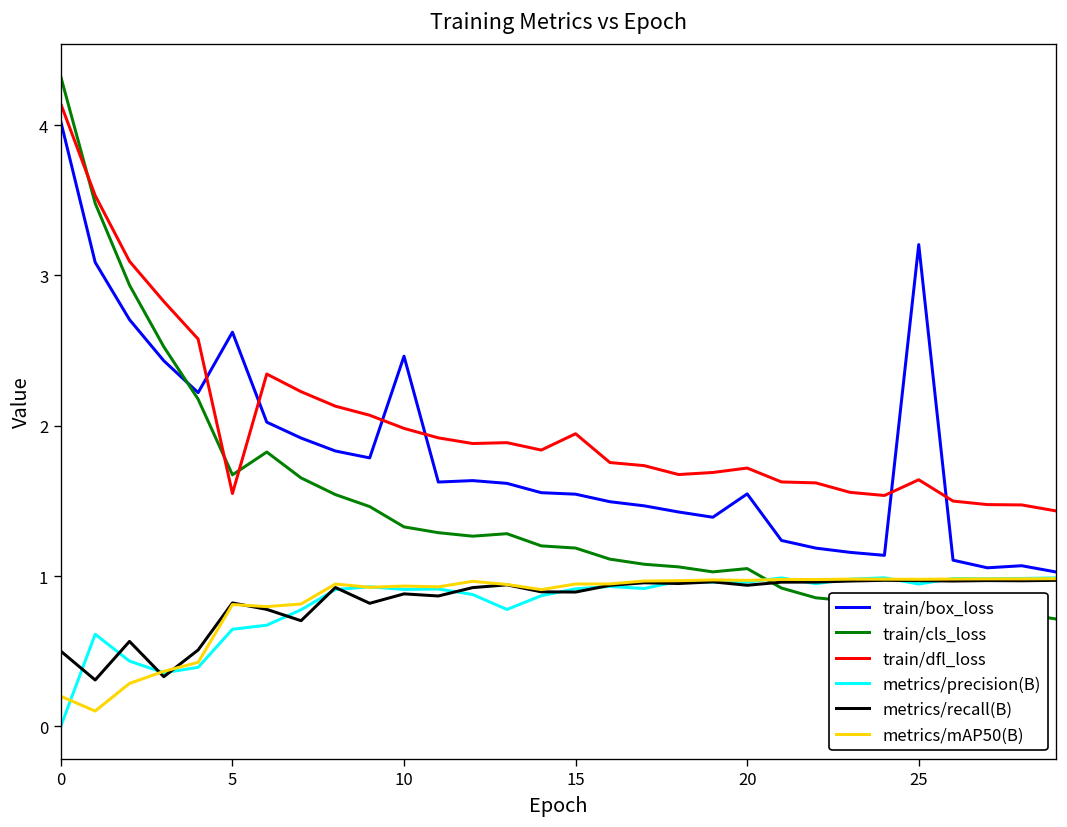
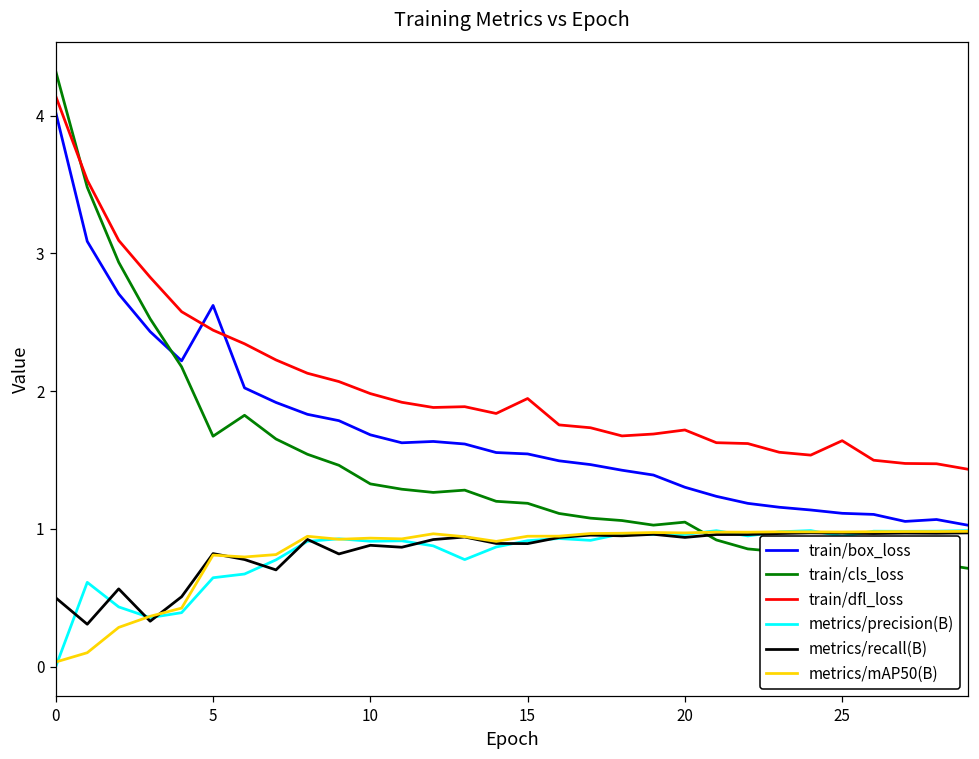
  {
    "train/box_loss": {
      "0": 4.02,
      "5": 2.62,
-     "10": 2.46,
+     "10": 1.68,
      "15": 1.54,
-     "20": 1.55,
-     "25": 3.21
+     "20": 1.30,
+     "25": 1.11
    },
    "train/cls_loss": {
      "0": 4.32,
      "5": 1.67,
      "10": 1.33,
      "15": 1.19,
      "20": 1.05
    },
    "train/dfl_loss": {
      "0": 4.14,
-     "5": 1.55,
+     "5": 2.44,
      "10": 1.98,
      "15": 1.95,
      "20": 1.72,
      "25": 1.64
    },
    "metrics/precision(B)": {
      "0": 0.00,
      "5": 0.65,
      "10": 0.91,
      "15": 0.92,
      "25": 0.95
    },
    "metrics/recall(B)": {
      "0": 0.50,
      "10": 0.88,
      "15": 0.89,
      "20": 0.94
    },
    "metrics/mAP50(B)": {
-     "0": 0.20,
+     "0": 0.03,
      "10": 0.93,
      "15": 0.95
    }
  }
